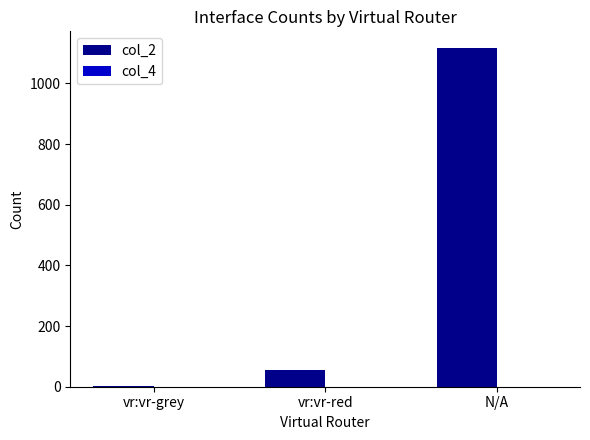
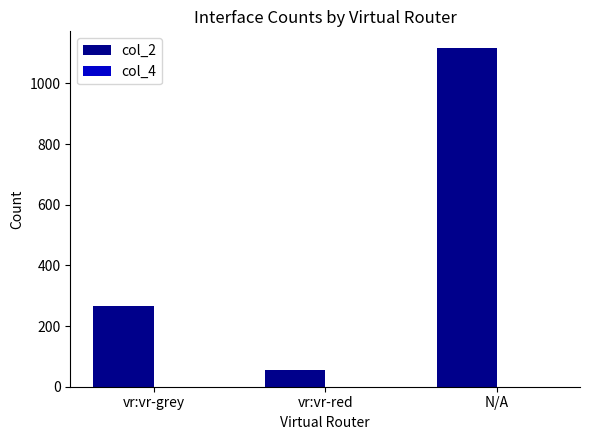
  {
    "col_2": {
-     "vr:vr-grey": 0,
+     "vr:vr-grey": 270,
      "vr:vr-red": 50,
      "N/A": 1120
    },
    "col_4": {
      "vr:vr-grey": 0,
      "vr:vr-red": 0,
      "N/A": 0
    }
  }
